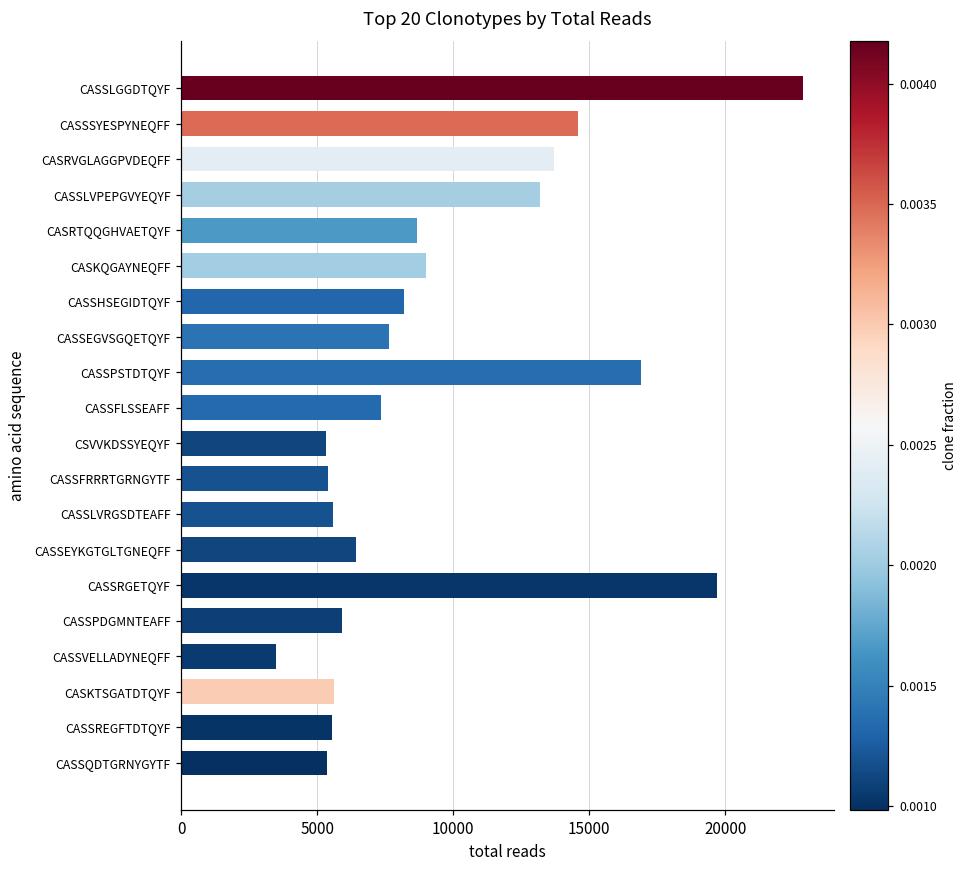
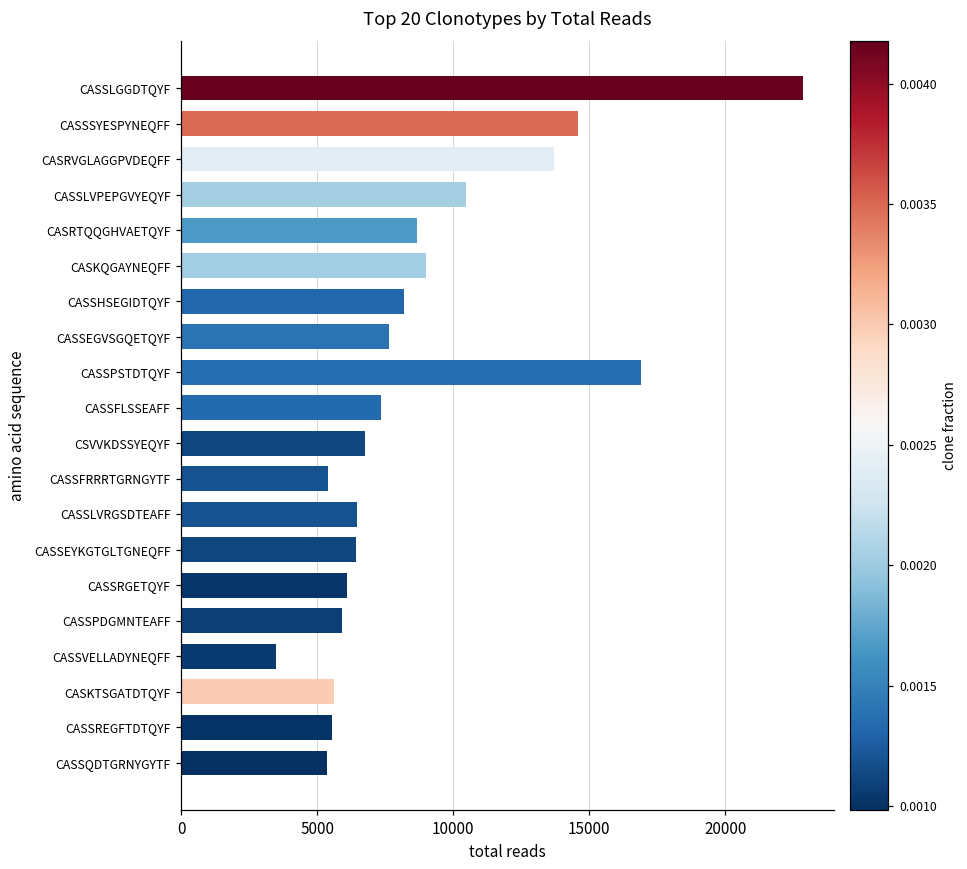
  {
    "CASSLGGDTQYF": 22900,
    "CASSSYESPYNEQFF": 14600,
    "CASRVGLAGGPVDEQFF": 13700,
-   "CASSLVPEPGVYEQYF": 13200,
+   "CASSLVPEPGVYEQYF": 10500,
    "CASRTQQGHVAETQYF": 8700,
    "CASKQGAYNEQFF": 9000,
    "CASSHSEGIDTQYF": 8200,
    "CASSEGVSGQETQYF": 7600,
    "CASSPSTDTQYF": 16900,
    "CASSFLSSEAFF": 7300,
-   "CSVVKDSSYEQYF": 5300,
+   "CSVVKDSSYEQYF": 6700,
    "CASSFRRRTGRNGYTF": 5400,
-   "CASSLVRGSDTEAFF": 5600,
+   "CASSLVRGSDTEAFF": 6500,
    "CASSEYKGTGLTGNEQFF": 6400,
-   "CASSRGETQYF": 19700,
+   "CASSRGETQYF": 6100,
    "CASSPDGMNTEAFF": 5900,
    "CASSVELLADYNEQFF": 3500,
    "CASKTSGATDTQYF": 5600,
    "CASSREGFTDTQYF": 5600,
    "CASSQDTGRNYGYTF": 5400
  }
